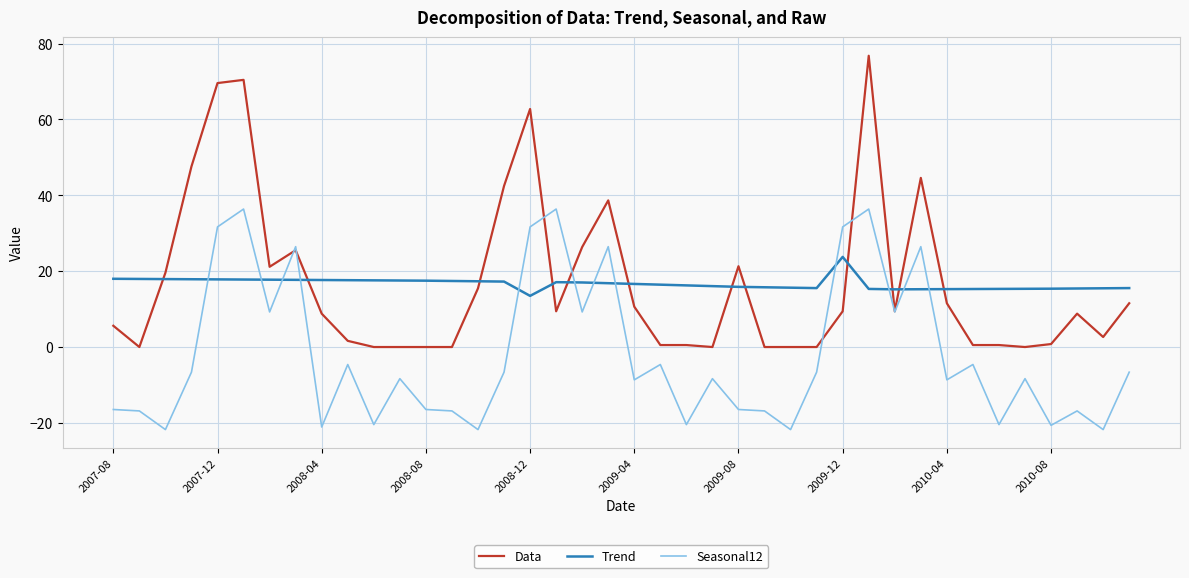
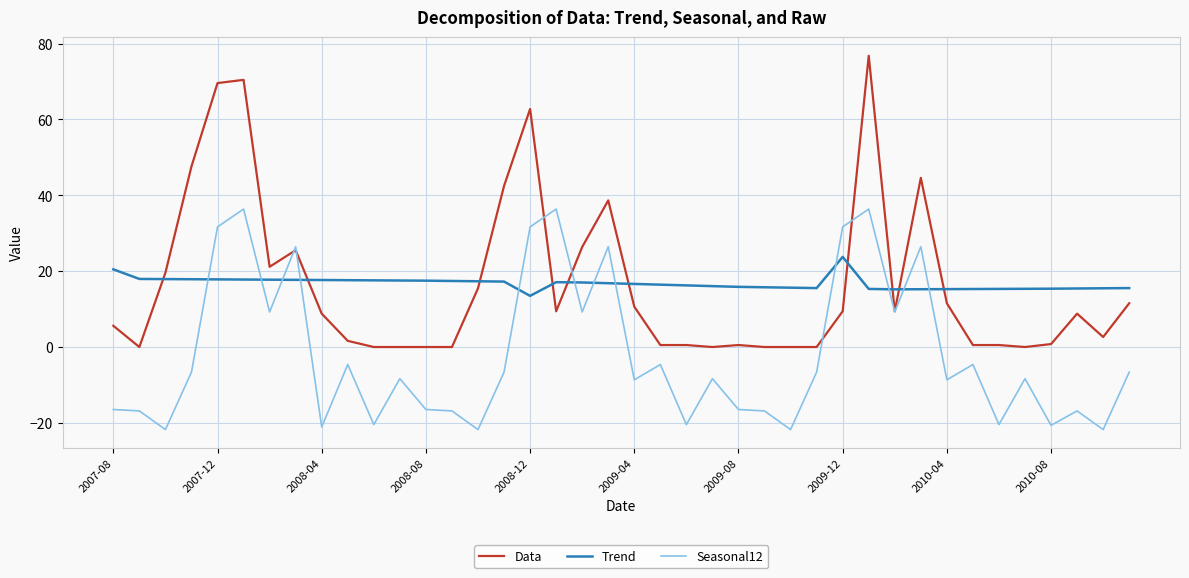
  {
    "Data": {
      "2007-08": 6,
      "2007-12": 70,
      "2008-04": 9,
      "2008-08": 0,
      "2008-12": 63,
      "2009-04": 11,
-     "2009-08": 21,
+     "2009-08": 1,
      "2009-12": 9,
      "2010-04": 12,
      "2010-08": 1
    },
    "Trend": {
-     "2007-08": 18,
+     "2007-08": 20,
      "2007-12": 18,
      "2008-04": 18,
      "2008-08": 17,
      "2008-12": 13,
      "2009-04": 17,
      "2009-08": 16,
      "2009-12": 24,
      "2010-04": 15,
      "2010-08": 15
    },
    "Seasonal12": {
      "2007-08": -16,
      "2007-12": 32,
      "2008-04": -21,
      "2008-08": -16,
      "2008-12": 32,
      "2009-04": -9,
      "2009-08": -16,
      "2009-12": 32,
      "2010-04": -9,
      "2010-08": -21
    }
  }
